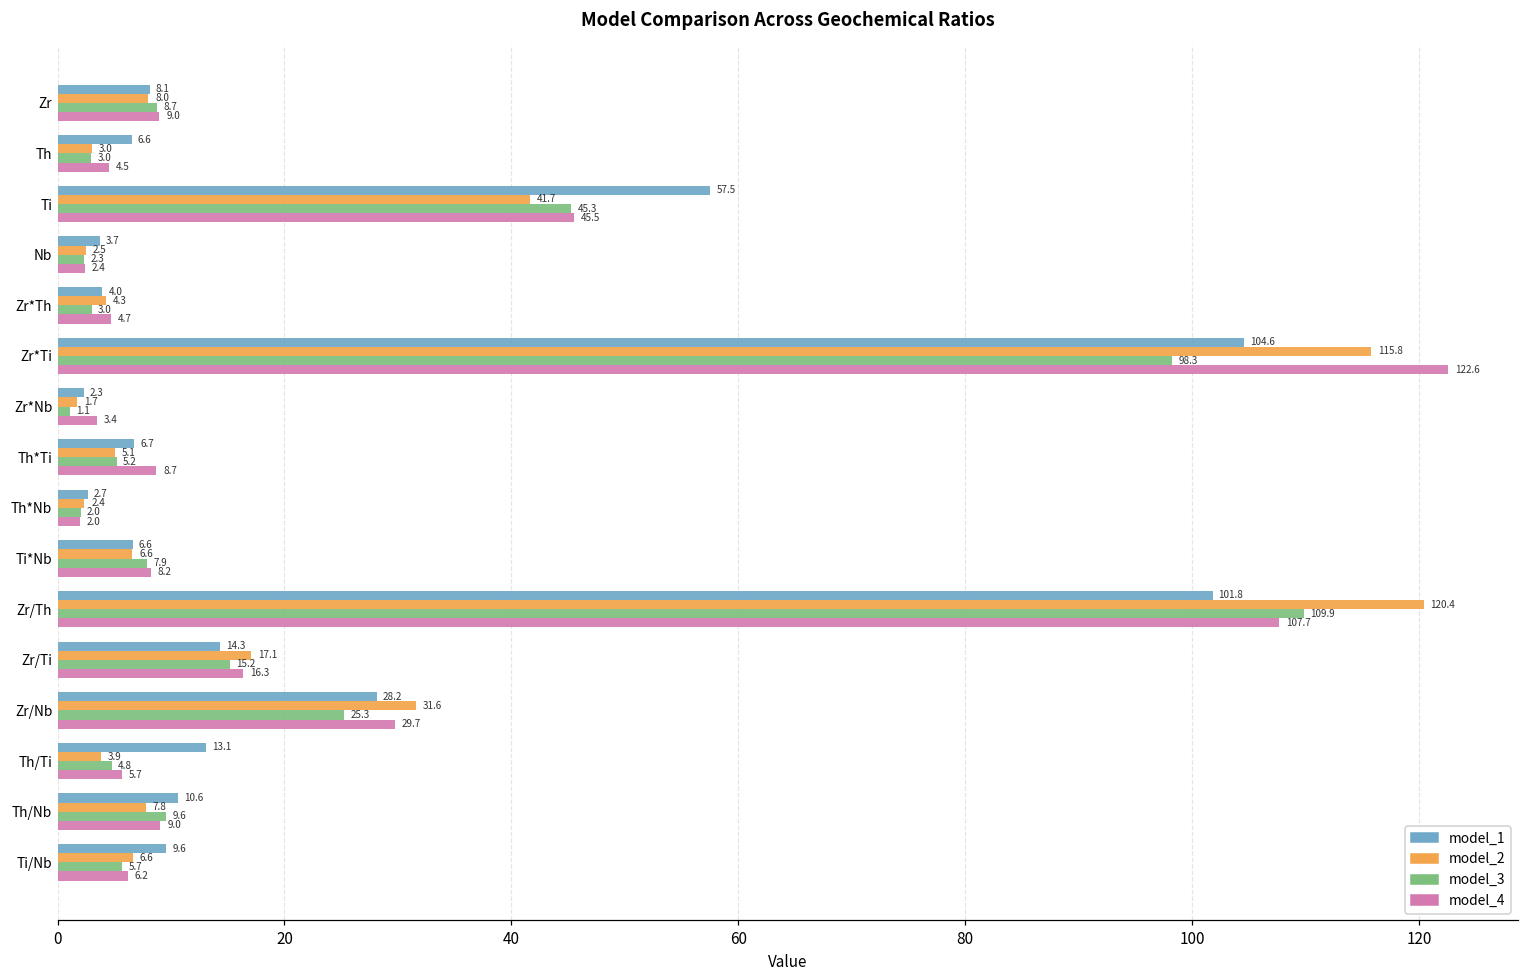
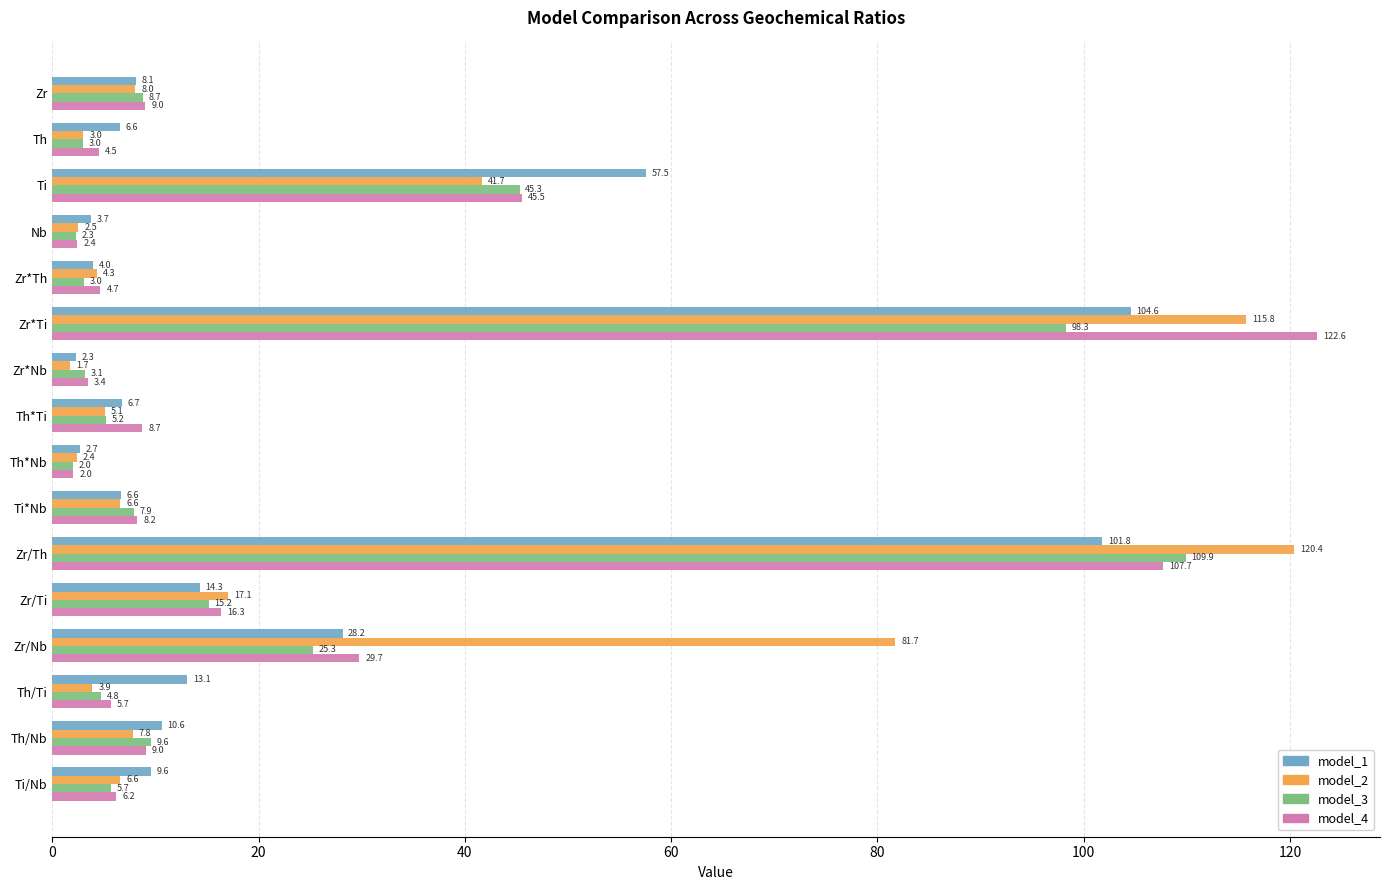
  {
    "model_1": {
      "Zr": 8.1,
      "Th": 6.6,
      "Ti": 57.5,
      "Nb": 3.7,
      "Zr*Th": 4.0,
      "Zr*Ti": 104.6,
      "Zr*Nb": 2.3,
      "Th*Ti": 6.7,
      "Th*Nb": 2.7,
      "Ti*Nb": 6.6,
      "Zr/Th": 101.8,
      "Zr/Ti": 14.3,
      "Zr/Nb": 28.2,
      "Th/Ti": 13.1,
      "Th/Nb": 10.6,
      "Ti/Nb": 9.6
    },
    "model_2": {
      "Zr": 8.0,
      "Th": 3.0,
      "Ti": 41.7,
      "Nb": 2.5,
      "Zr*Th": 4.3,
      "Zr*Ti": 115.8,
      "Zr*Nb": 1.7,
      "Th*Ti": 5.1,
      "Th*Nb": 2.4,
      "Ti*Nb": 6.6,
      "Zr/Th": 120.4,
      "Zr/Ti": 17.1,
-     "Zr/Nb": 31.6,
+     "Zr/Nb": 81.7,
      "Th/Ti": 3.9,
      "Th/Nb": 7.8,
      "Ti/Nb": 6.6
    },
    "model_3": {
      "Zr": 8.7,
      "Th": 3.0,
      "Ti": 45.3,
      "Nb": 2.3,
      "Zr*Th": 3.0,
      "Zr*Ti": 98.3,
-     "Zr*Nb": 1.1,
+     "Zr*Nb": 3.1,
      "Th*Ti": 5.2,
      "Th*Nb": 2.0,
      "Ti*Nb": 7.9,
      "Zr/Th": 109.9,
      "Zr/Ti": 15.2,
      "Zr/Nb": 25.3,
      "Th/Ti": 4.8,
      "Th/Nb": 9.6,
      "Ti/Nb": 5.7
    },
    "model_4": {
      "Zr": 9.0,
      "Th": 4.5,
      "Ti": 45.5,
      "Nb": 2.4,
      "Zr*Th": 4.7,
      "Zr*Ti": 122.6,
      "Zr*Nb": 3.4,
      "Th*Ti": 8.7,
      "Th*Nb": 2.0,
      "Ti*Nb": 8.2,
      "Zr/Th": 107.7,
      "Zr/Ti": 16.3,
      "Zr/Nb": 29.7,
      "Th/Ti": 5.7,
      "Th/Nb": 9.0,
      "Ti/Nb": 6.2
    }
  }
